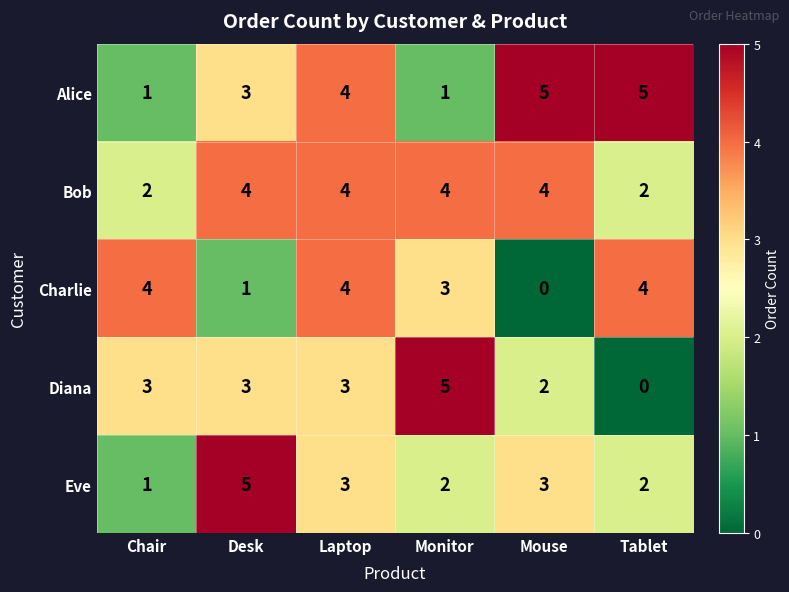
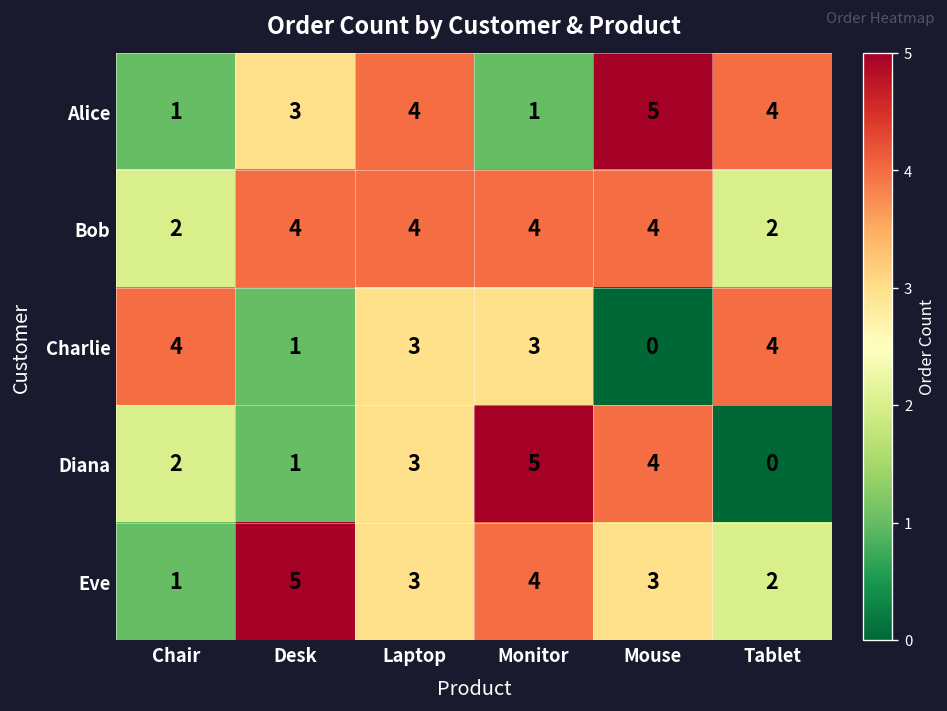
  {
    "Alice": {
      "Chair": 1,
      "Desk": 3,
      "Laptop": 4,
      "Monitor": 1,
      "Mouse": 5,
-     "Tablet": 5
+     "Tablet": 4
    },
    "Bob": {
      "Chair": 2,
      "Desk": 4,
      "Laptop": 4,
      "Monitor": 4,
      "Mouse": 4,
      "Tablet": 2
    },
    "Charlie": {
      "Chair": 4,
      "Desk": 1,
-     "Laptop": 4,
+     "Laptop": 3,
      "Monitor": 3,
      "Mouse": 0,
      "Tablet": 4
    },
    "Diana": {
-     "Chair": 3,
-     "Desk": 3,
+     "Chair": 2,
+     "Desk": 1,
      "Laptop": 3,
      "Monitor": 5,
-     "Mouse": 2,
+     "Mouse": 4,
      "Tablet": 0
    },
    "Eve": {
      "Chair": 1,
      "Desk": 5,
      "Laptop": 3,
-     "Monitor": 2,
+     "Monitor": 4,
      "Mouse": 3,
      "Tablet": 2
    }
  }
